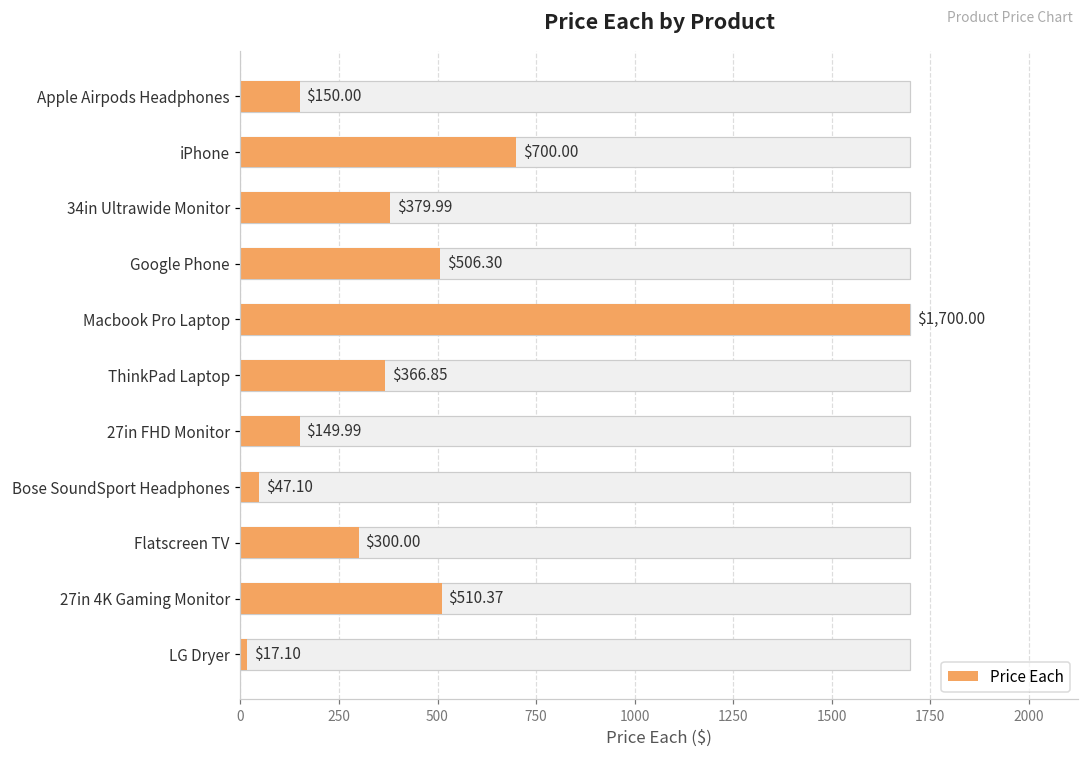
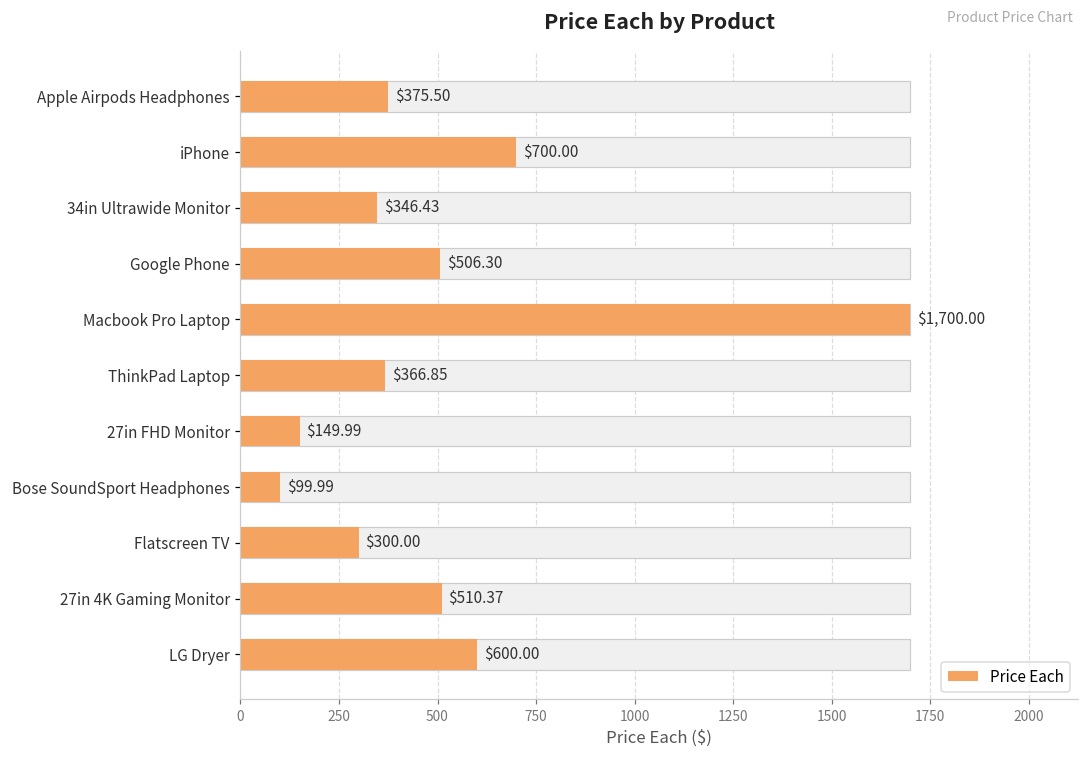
  {
    "Price Each": {
-     "Apple Airpods Headphones": "$150.00",
-     "34in Ultrawide Monitor": "$379.99",
+     "Apple Airpods Headphones": "$375.50",
+     "34in Ultrawide Monitor": "$346.43",
      "Macbook Pro Laptop": "$1,700.00",
-     "Bose SoundSport Headphones": "$47.10",
-     "LG Dryer": "$17.10"
+     "Bose SoundSport Headphones": "$99.99",
+     "LG Dryer": "$600.00"
    }
  }
